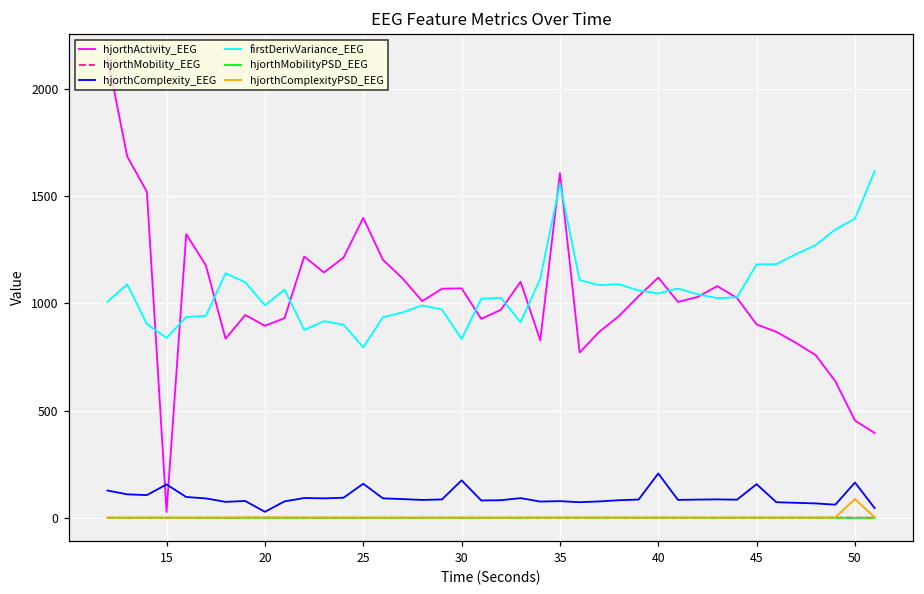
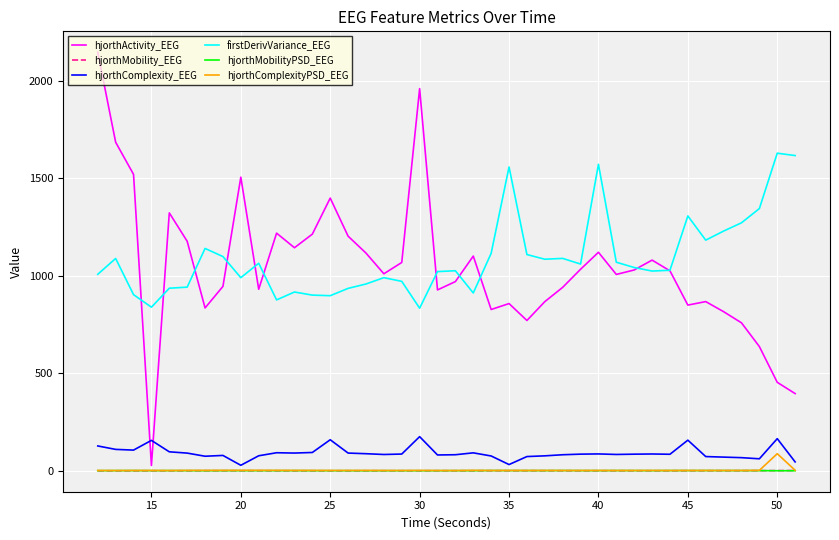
  {
    "hjorthActivity_EEG": {
      "15": 30,
-     "20": 900,
+     "20": 1510,
      "25": 1400,
-     "30": 1070,
-     "35": 1610,
+     "30": 1960,
+     "35": 860,
      "40": 1120,
-     "45": 900,
+     "45": 850,
      "50": 450
    },
    "hjorthComplexity_EEG": {
      "15": 160,
      "20": 30,
      "25": 160,
      "30": 180,
-     "35": 80,
-     "40": 210,
+     "35": 30,
+     "40": 90,
      "45": 160,
      "50": 170
    },
    "firstDerivVariance_EEG": {
      "15": 840,
      "20": 990,
-     "25": 800,
+     "25": 900,
      "30": 830,
      "35": 1560,
-     "40": 1050,
-     "45": 1180,
-     "50": 1400
+     "40": 1570,
+     "45": 1310,
+     "50": 1630
    },
    "hjorthComplexityPSD_EEG": {
      "50": 90
    }
  }
